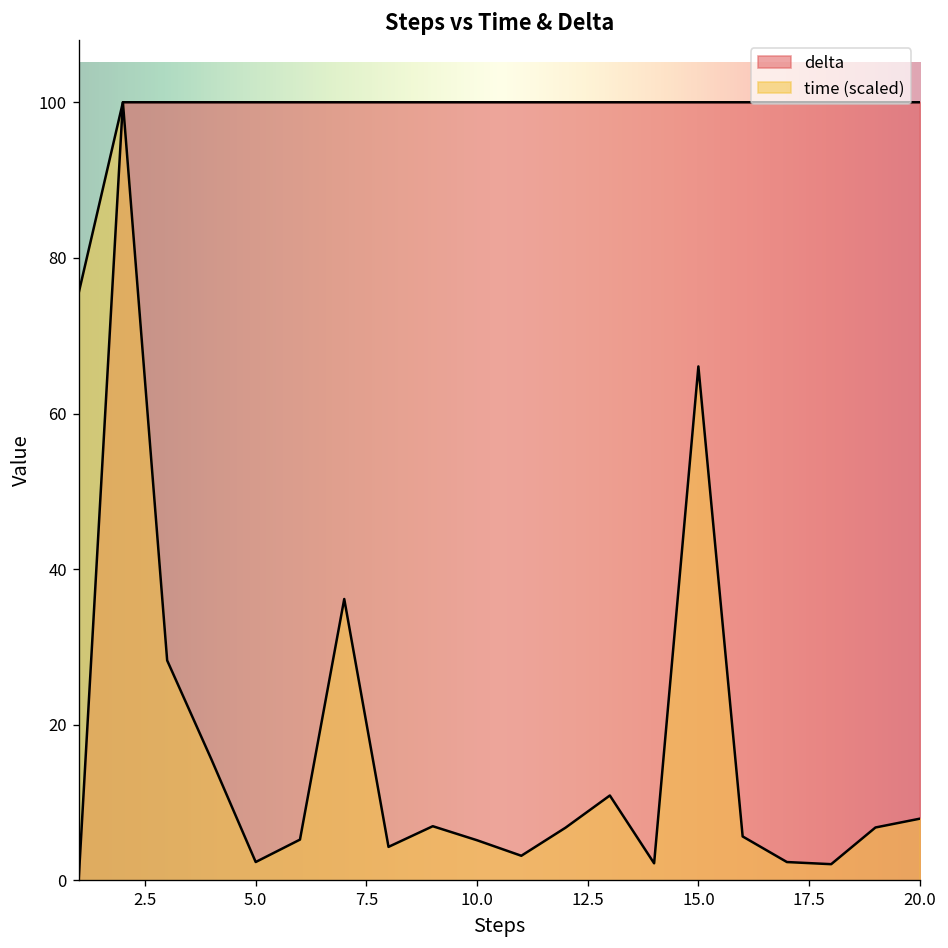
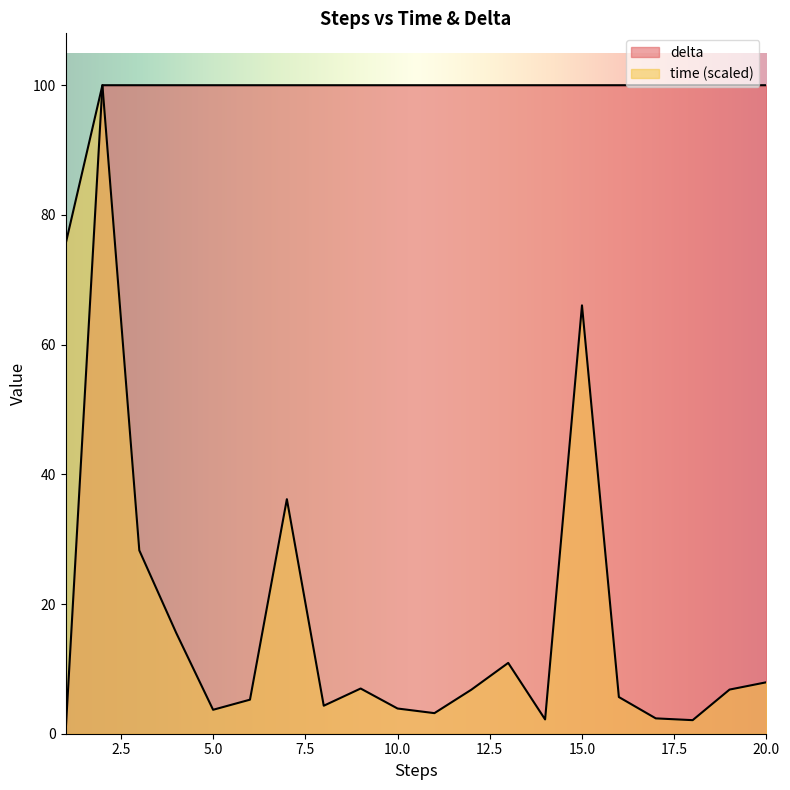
  {
    "delta": {
      "5.0": 100,
      "10.0": 100,
      "15.0": 100,
      "20.0": 100
    },
    "time (scaled)": {
-     "5.0": 2,
-     "10.0": 5,
+     "5.0": 4,
+     "10.0": 4,
      "15.0": 66,
      "20.0": 8
    }
  }
